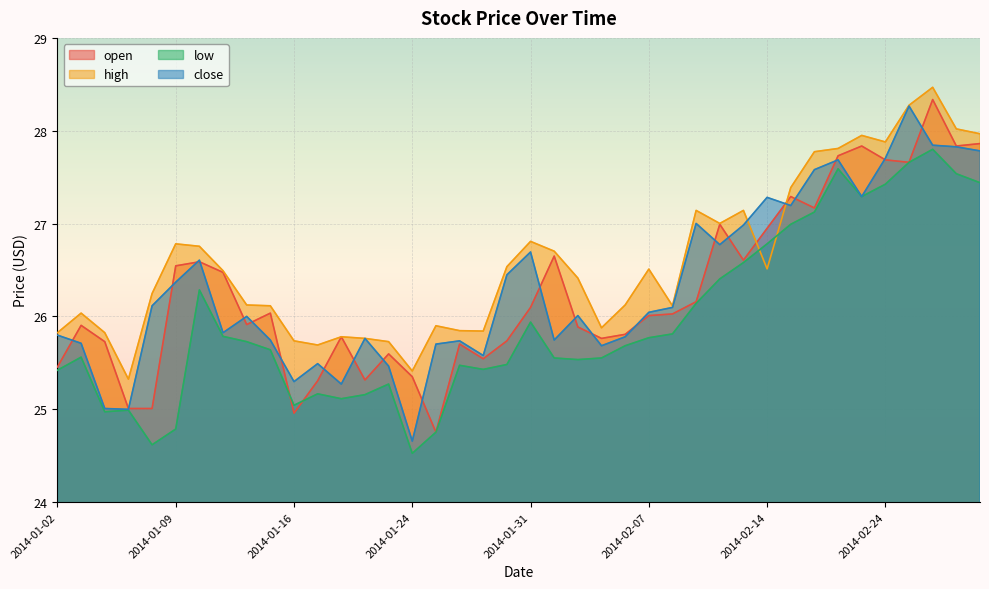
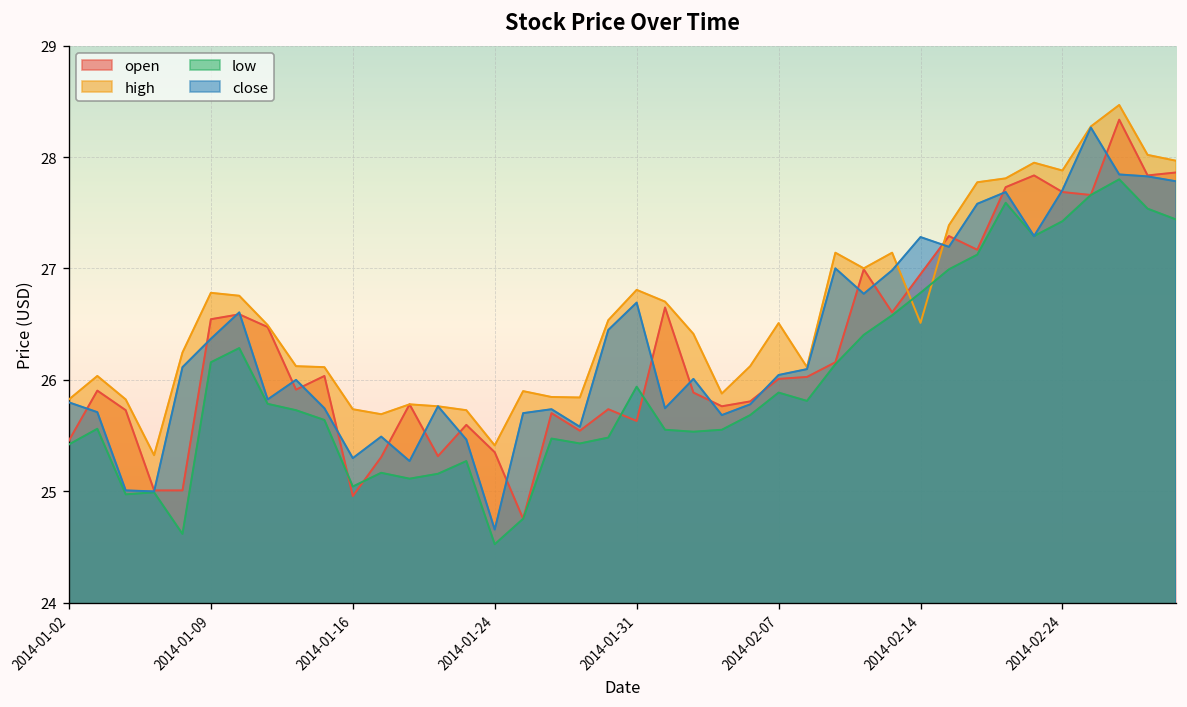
  {
    "open": {
      "2014-01-02": 25.5,
      "2014-01-09": 26.5,
      "2014-01-16": 25.0,
      "2014-01-24": 25.4,
-     "2014-01-31": 26.1,
+     "2014-01-31": 25.6,
      "2014-02-07": 26.0,
      "2014-02-14": 26.9
    },
    "high": {
      "2014-01-09": 26.8,
      "2014-01-16": 25.7,
      "2014-01-24": 25.4,
      "2014-01-31": 26.8,
      "2014-02-07": 26.5,
      "2014-02-14": 26.5,
      "2014-02-24": 27.9
    },
    "low": {
      "2014-01-02": 25.4,
-     "2014-01-09": 24.8,
+     "2014-01-09": 26.2,
      "2014-01-16": 25.0,
      "2014-01-24": 24.5,
      "2014-01-31": 25.9,
-     "2014-02-07": 25.8,
+     "2014-02-07": 25.9,
      "2014-02-14": 26.8,
      "2014-02-24": 27.4
    },
    "close": {
      "2014-01-09": 26.4,
      "2014-01-16": 25.3,
      "2014-01-24": 24.7,
      "2014-01-31": 26.7,
      "2014-02-07": 26.0,
      "2014-02-14": 27.3
    }
  }
